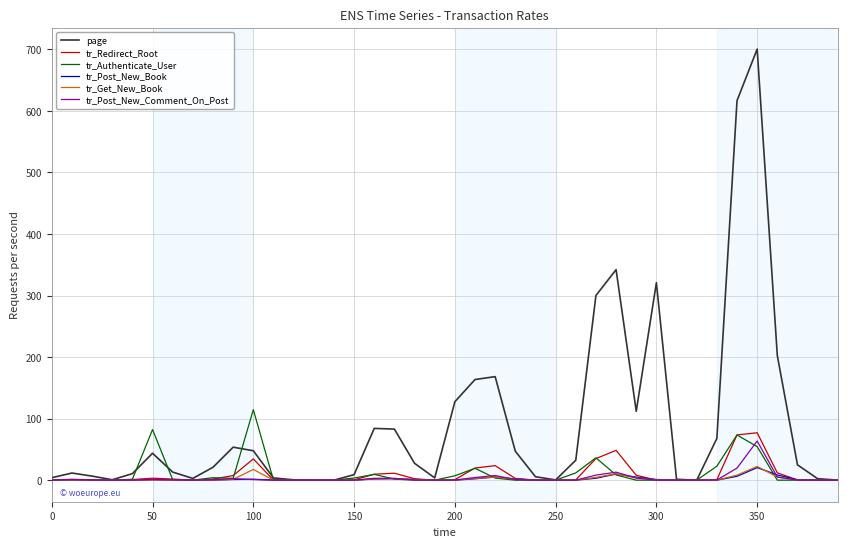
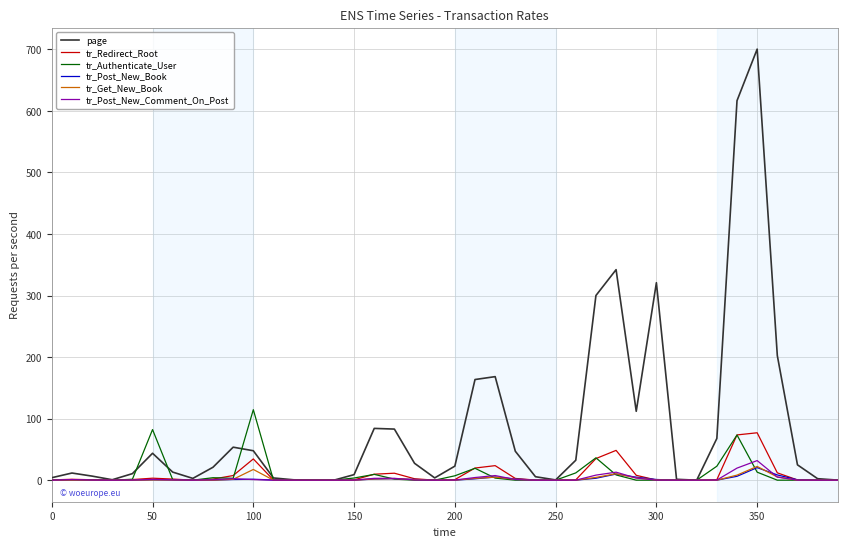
  {
    "page": {
      "50": 40,
      "100": 50,
      "150": 10,
-     "200": 130,
+     "200": 20,
      "300": 320,
      "350": 700
    },
    "tr_Redirect_Root": {
      "100": 30,
      "350": 80
    },
    "tr_Authenticate_User": {
      "50": 80,
      "100": 110,
      "200": 10,
-     "350": 50
+     "350": 10
    },
    "tr_Get_New_Book": {
      "100": 20
    },
    "tr_Post_New_Comment_On_Post": {
-     "350": 60
+     "350": 30
    }
  }
